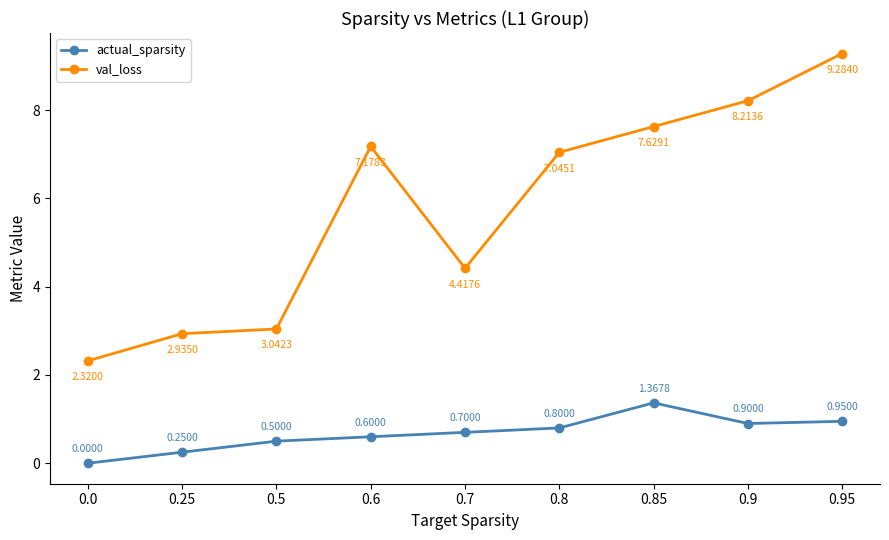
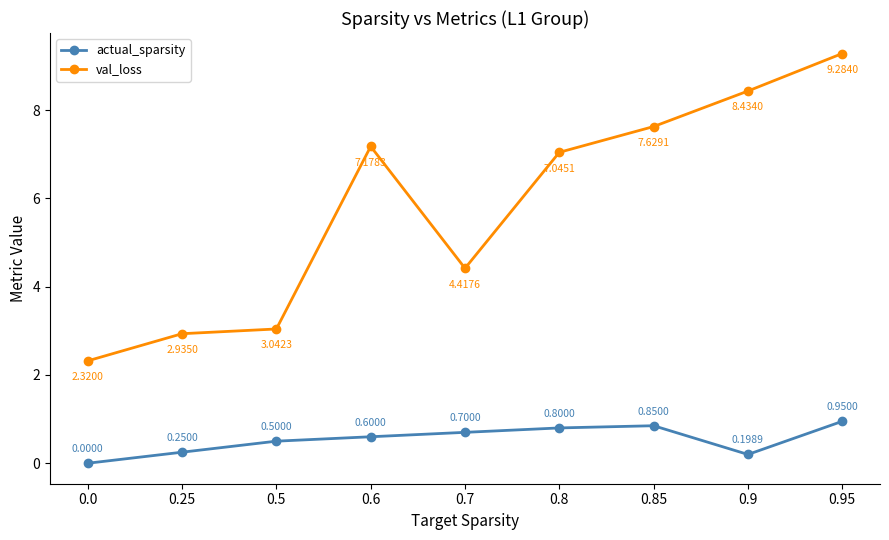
  {
    "actual_sparsity": {
      "0.0": 0.0000,
      "0.25": 0.2500,
      "0.5": 0.5000,
      "0.6": 0.6000,
      "0.7": 0.7000,
      "0.8": 0.8000,
-     "0.85": 1.3678,
-     "0.9": 0.9000,
+     "0.85": 0.8500,
+     "0.9": 0.1989,
      "0.95": 0.9500
    },
    "val_loss": {
      "0.0": 2.3200,
      "0.25": 2.9350,
      "0.5": 3.0423,
      "0.6": 7.1783,
      "0.7": 4.4176,
      "0.8": 7.0451,
      "0.85": 7.6291,
-     "0.9": 8.2136,
+     "0.9": 8.4340,
      "0.95": 9.2840
    }
  }
